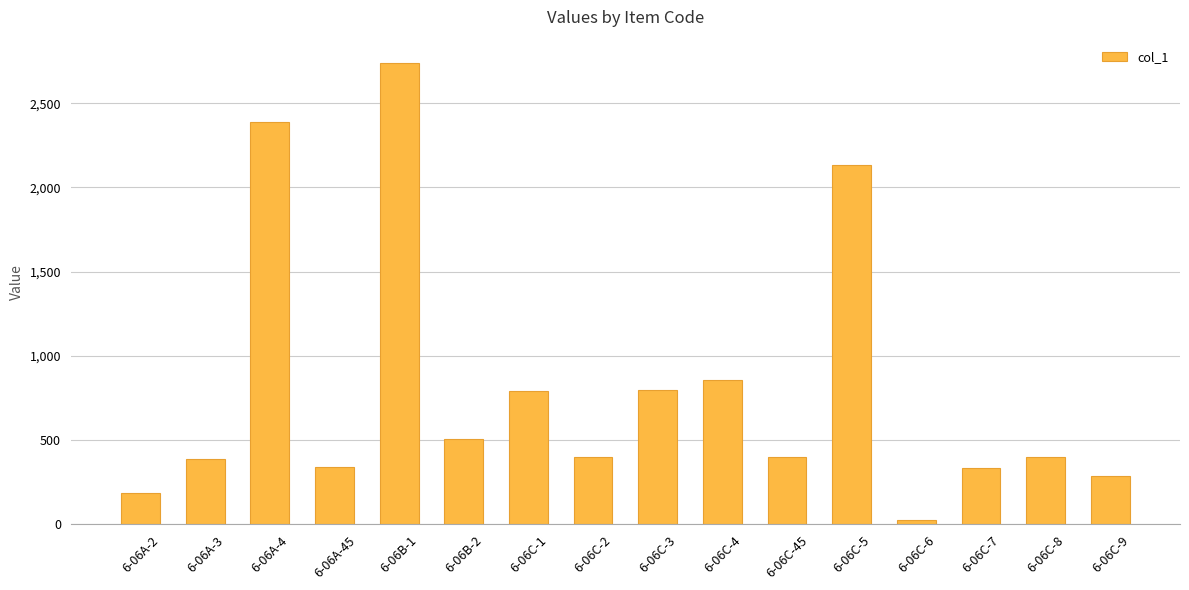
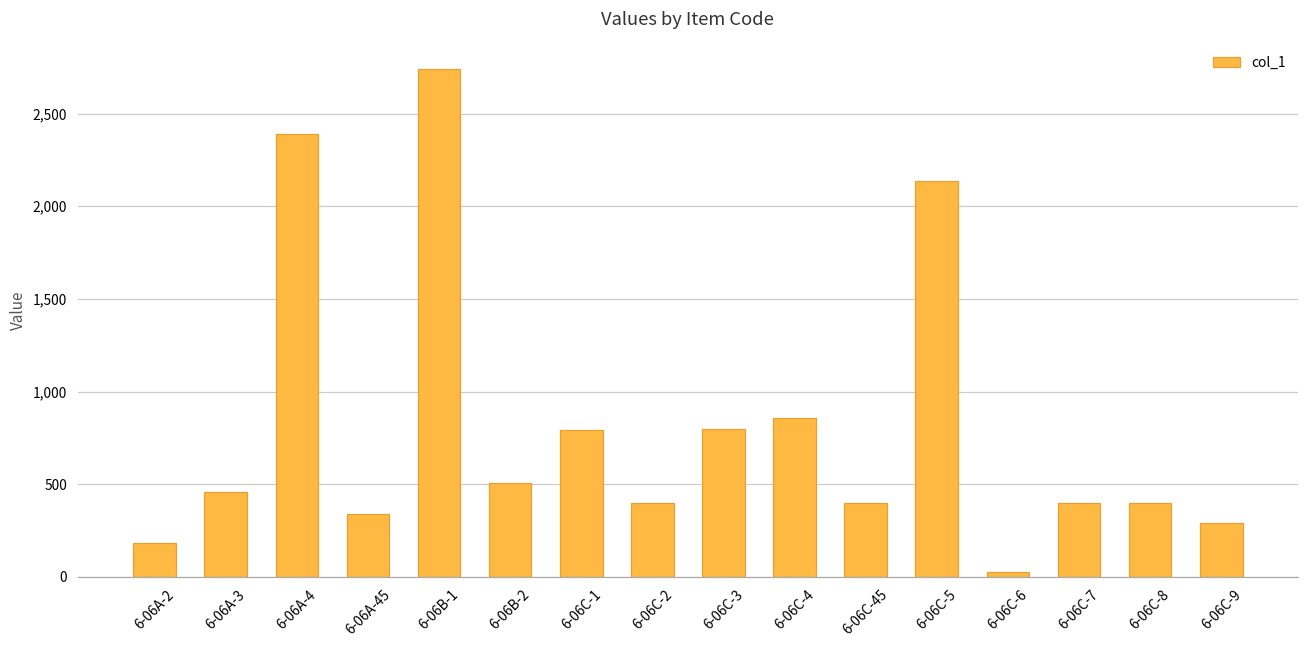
  {
    "6-06A-2": "180",
-   "6-06A-3": "390",
+   "6-06A-3": "460",
    "6-06A-4": "2,390",
    "6-06A-45": "340",
    "6-06B-1": "2,740",
    "6-06B-2": "500",
    "6-06C-1": "790",
    "6-06C-2": "400",
    "6-06C-3": "800",
    "6-06C-4": "860",
    "6-06C-45": "400",
    "6-06C-5": "2,140",
    "6-06C-6": "30",
-   "6-06C-7": "340",
+   "6-06C-7": "400",
    "6-06C-8": "400",
    "6-06C-9": "290"
  }
